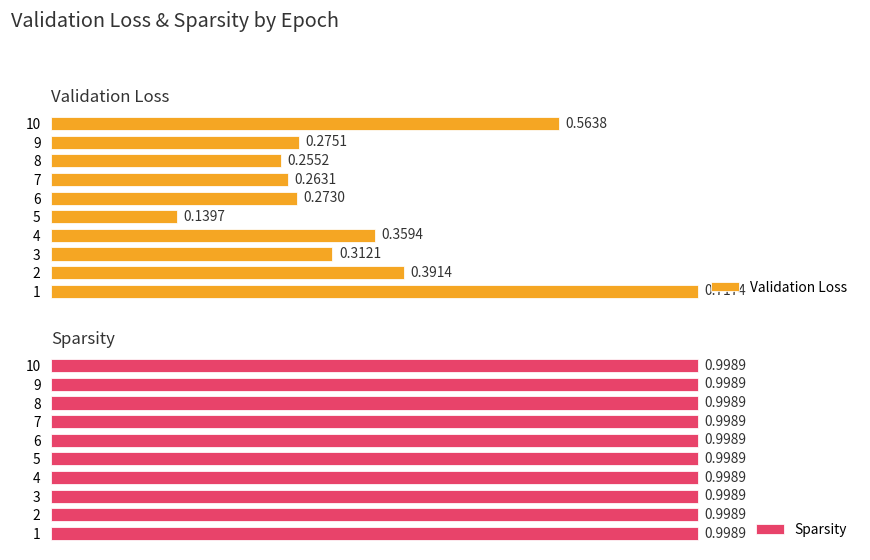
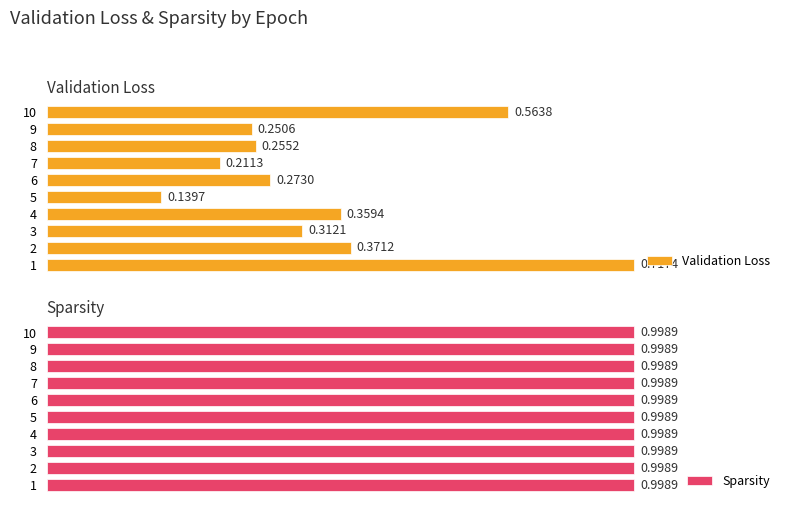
  {
    "Validation Loss": {
      "10": 0.5638,
-     "9": 0.2751,
+     "9": 0.2506,
      "8": 0.2552,
-     "7": 0.2631,
+     "7": 0.2113,
      "6": 0.2730,
      "5": 0.1397,
      "4": 0.3594,
      "3": 0.3121,
-     "2": 0.3914,
+     "2": 0.3712,
      "1": 0.7174
    },
    "Sparsity": {
      "10": 0.9989,
      "9": 0.9989,
      "8": 0.9989,
      "7": 0.9989,
      "6": 0.9989,
      "5": 0.9989,
      "4": 0.9989,
      "3": 0.9989,
      "2": 0.9989,
      "1": 0.9989
    }
  }
